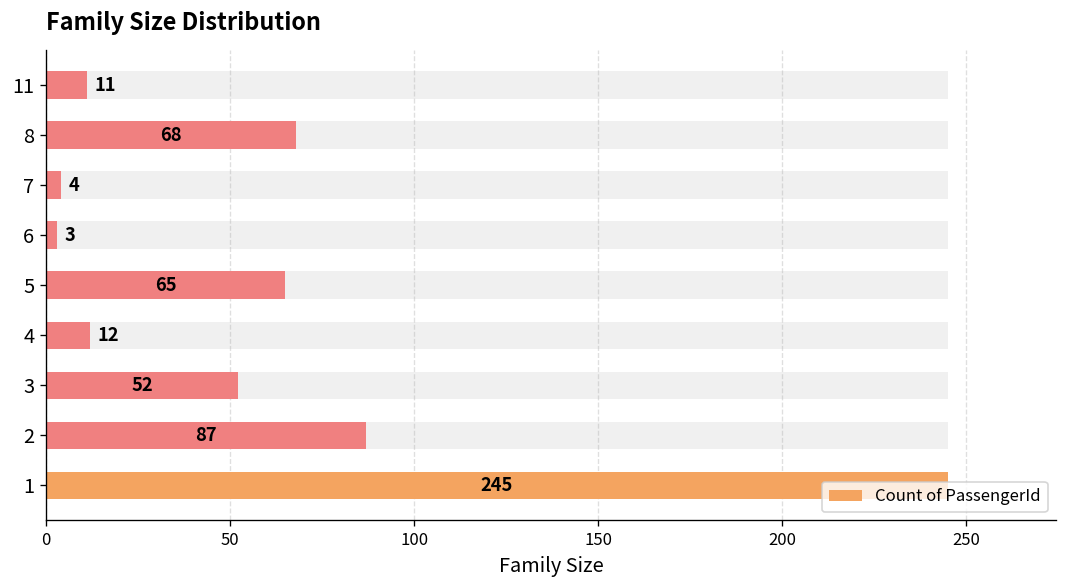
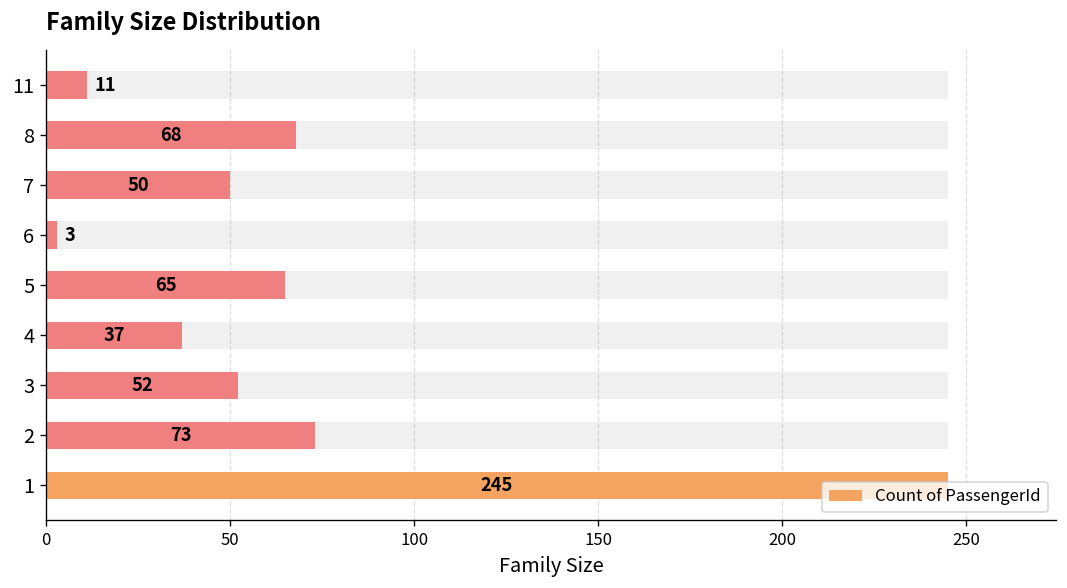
  {
    "Count of PassengerId": {
-     "7": 4,
-     "4": 12,
-     "2": 87
+     "7": 50,
+     "4": 37,
+     "2": 73
    }
  }
